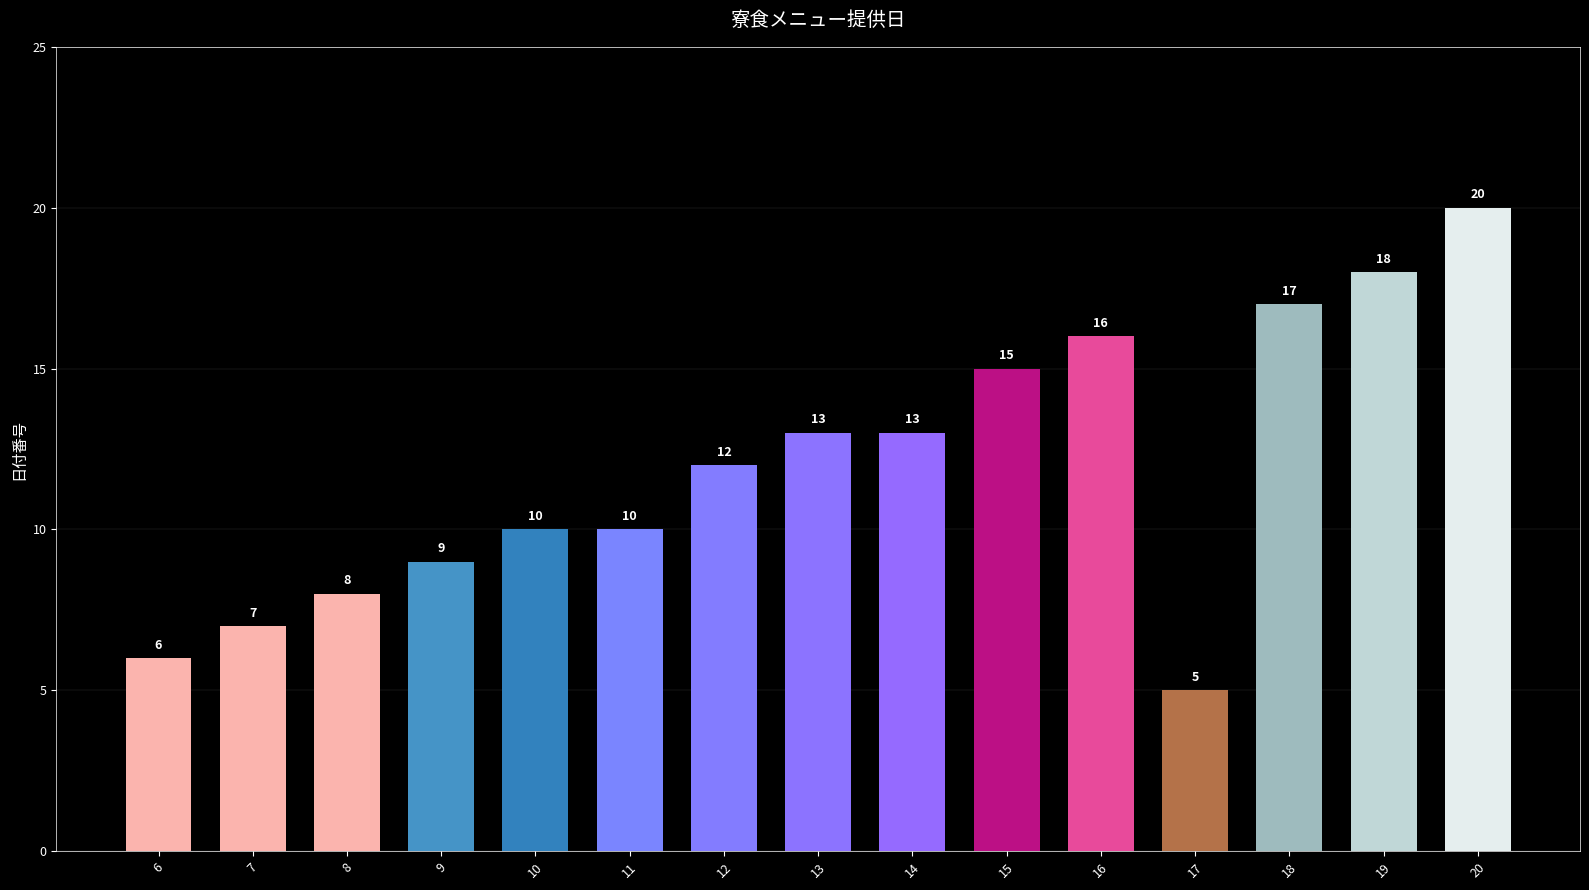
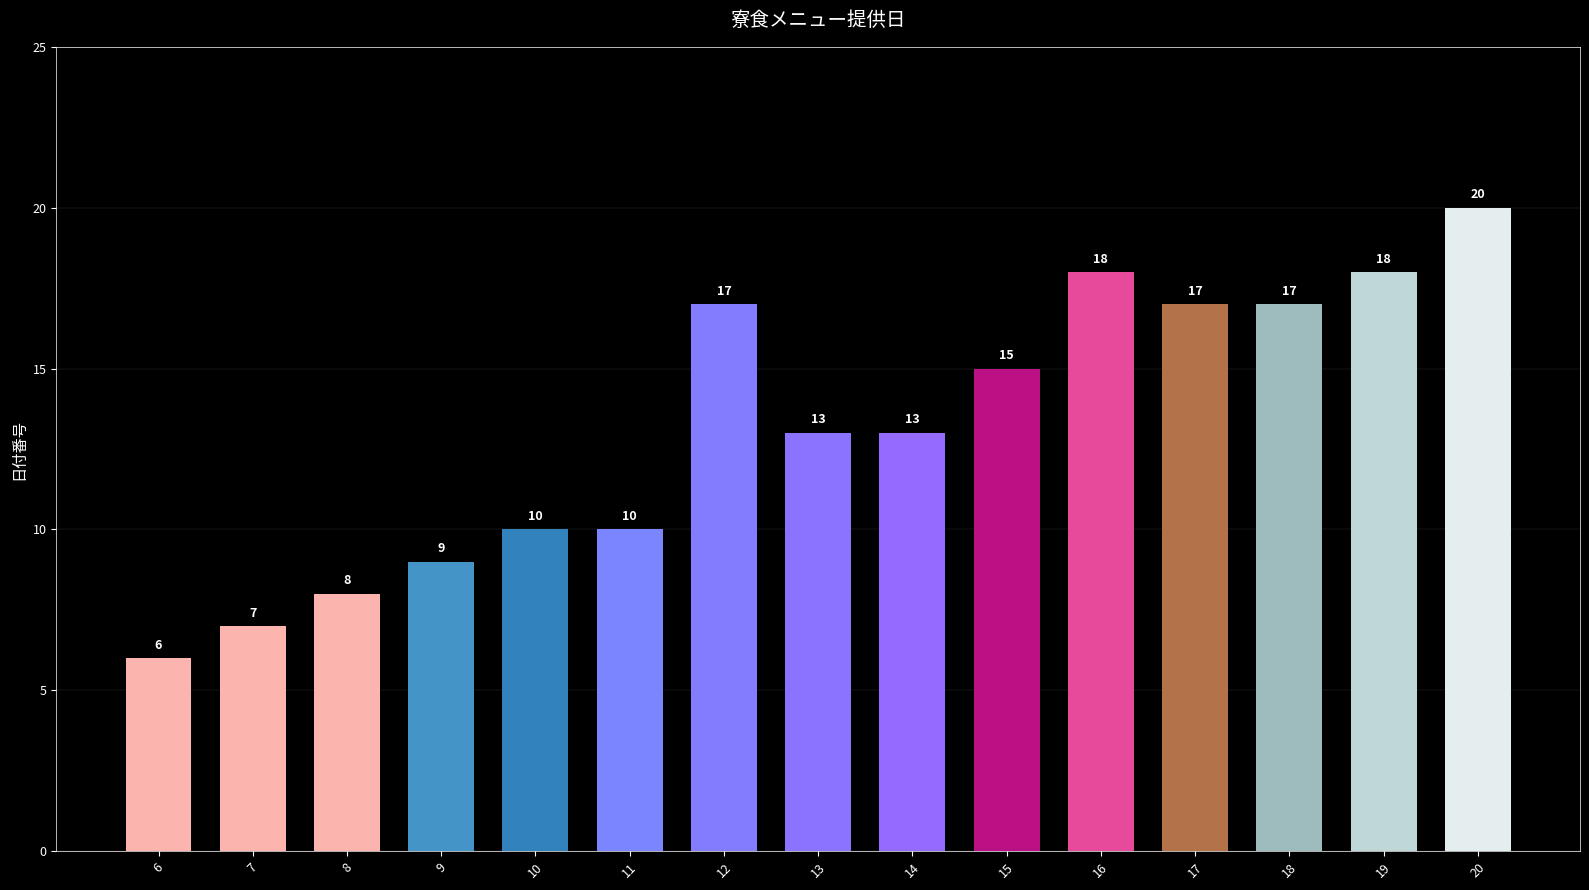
  {
    "6": 6,
    "7": 7,
    "8": 8,
    "9": 9,
    "10": 10,
    "11": 10,
-   "12": 12,
+   "12": 17,
    "13": 13,
    "14": 13,
    "15": 15,
-   "16": 16,
-   "17": 5,
+   "16": 18,
+   "17": 17,
    "18": 17,
    "19": 18,
    "20": 20
  }
